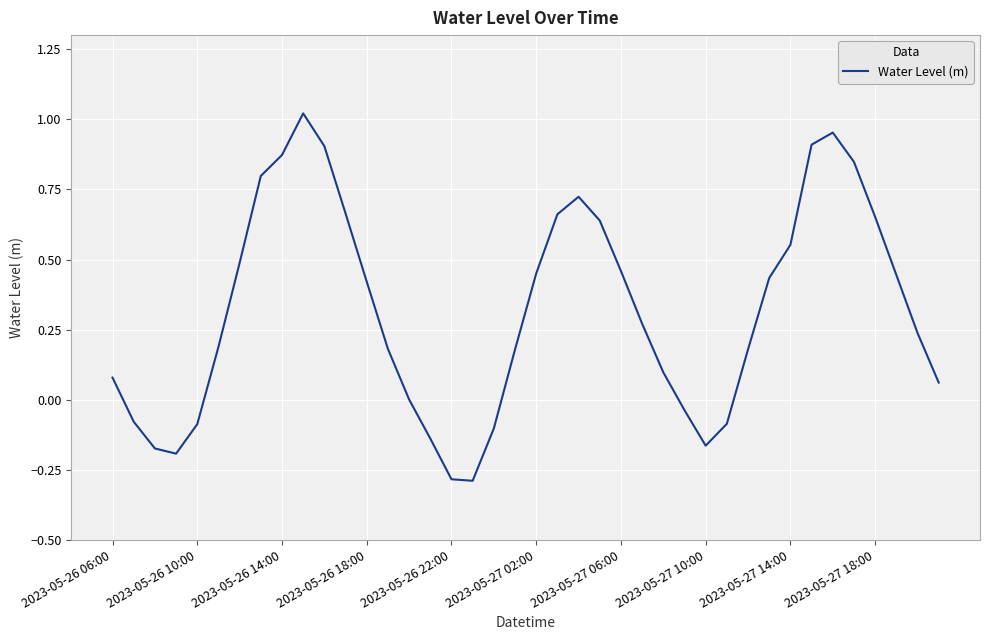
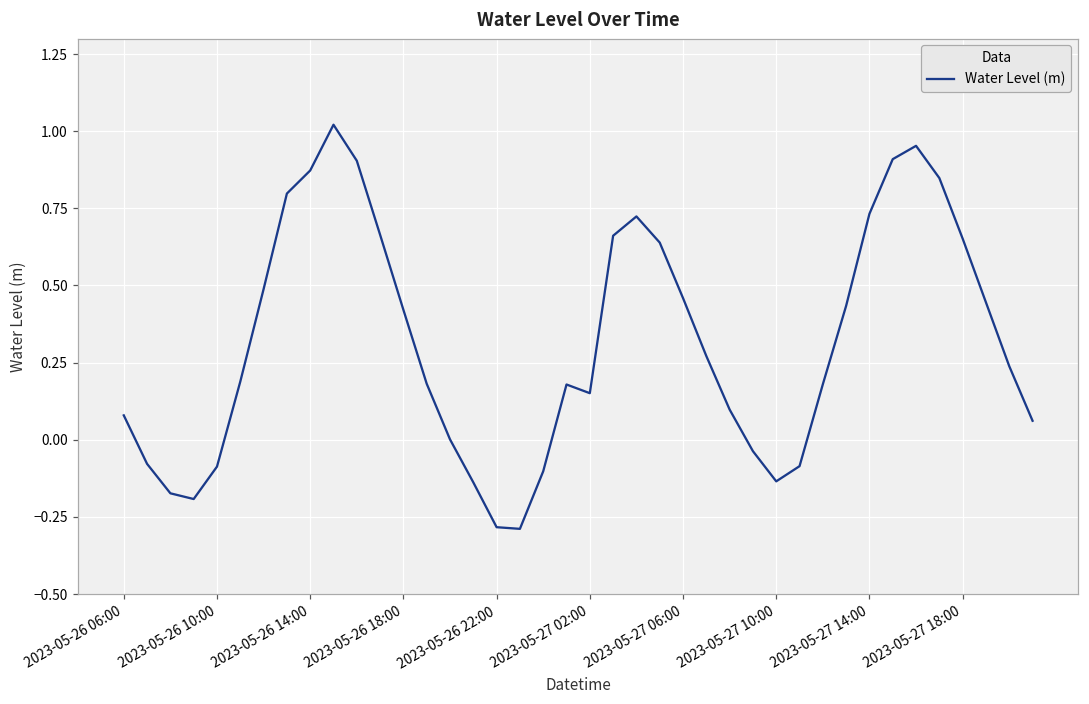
  {
    "2023-05-26 06:00": 0.08,
    "2023-05-26 10:00": -0.09,
    "2023-05-26 14:00": 0.87,
    "2023-05-26 18:00": 0.42,
    "2023-05-26 22:00": -0.28,
-   "2023-05-27 02:00": 0.45,
+   "2023-05-27 02:00": 0.15,
    "2023-05-27 06:00": 0.46,
-   "2023-05-27 10:00": -0.16,
-   "2023-05-27 14:00": 0.55,
+   "2023-05-27 10:00": -0.13,
+   "2023-05-27 14:00": 0.73,
    "2023-05-27 18:00": 0.65
  }
